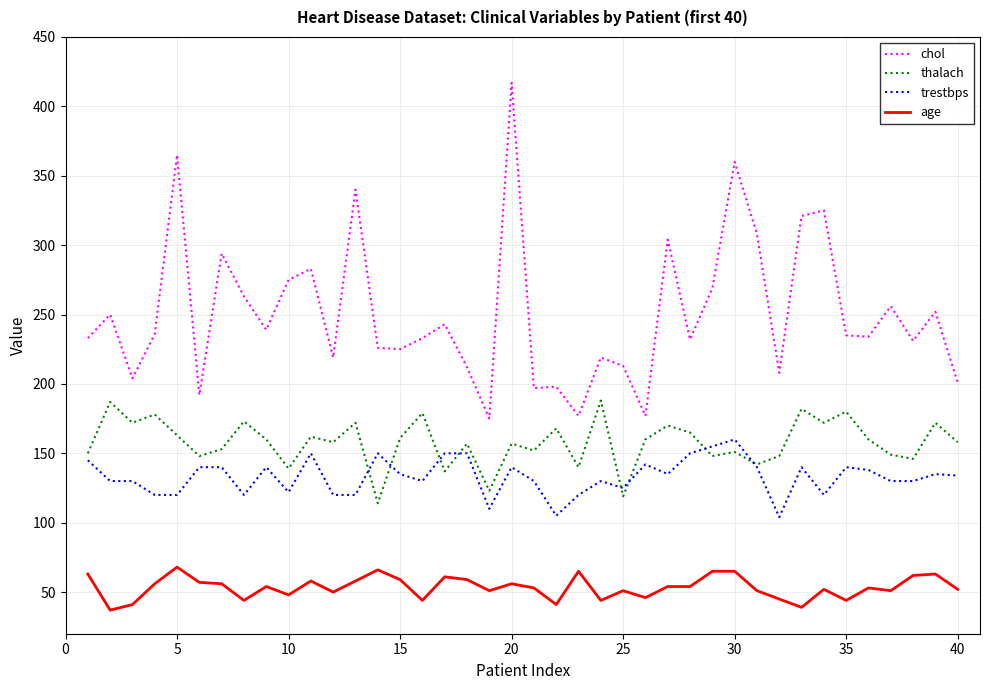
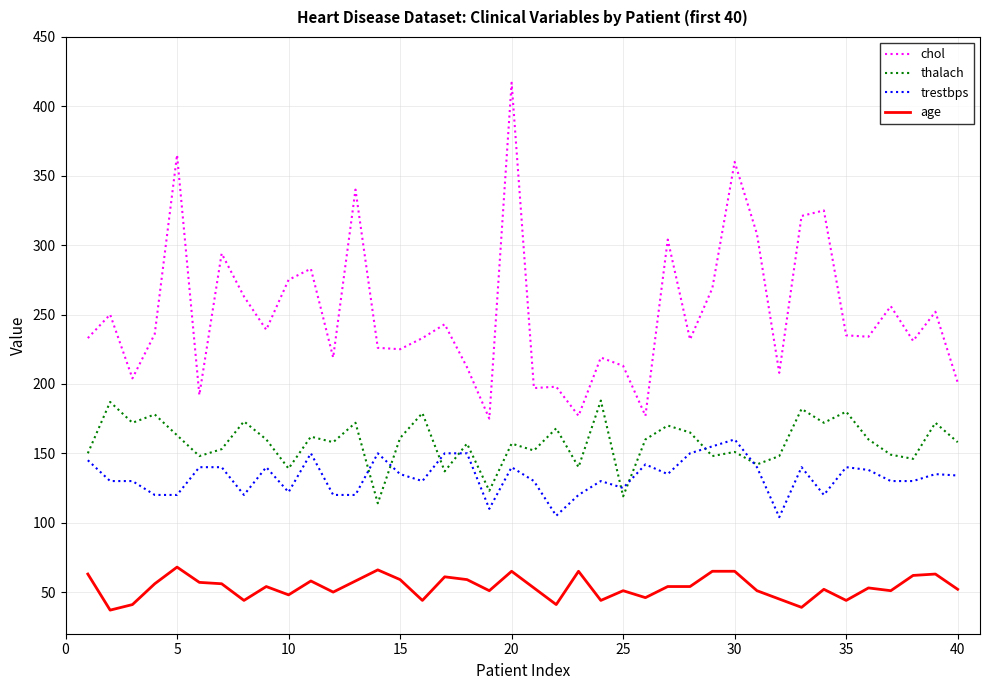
  {
    "chol": {
      "5": 365,
      "10": 275,
      "15": 225,
      "20": 417,
      "25": 213,
      "30": 360,
      "35": 235,
      "40": 201
    },
    "thalach": {
      "5": 163,
      "10": 139,
      "15": 161,
      "20": 157,
      "25": 119,
      "30": 151,
      "35": 180,
      "40": 158
    },
    "trestbps": {
      "5": 120,
      "10": 122,
      "15": 135,
      "20": 140,
      "25": 125,
      "30": 160,
      "35": 140,
      "40": 134
    },
    "age": {
      "5": 68,
      "10": 48,
      "15": 59,
-     "20": 56,
+     "20": 65,
      "25": 51,
      "30": 65,
      "35": 44,
      "40": 52
    }
  }
